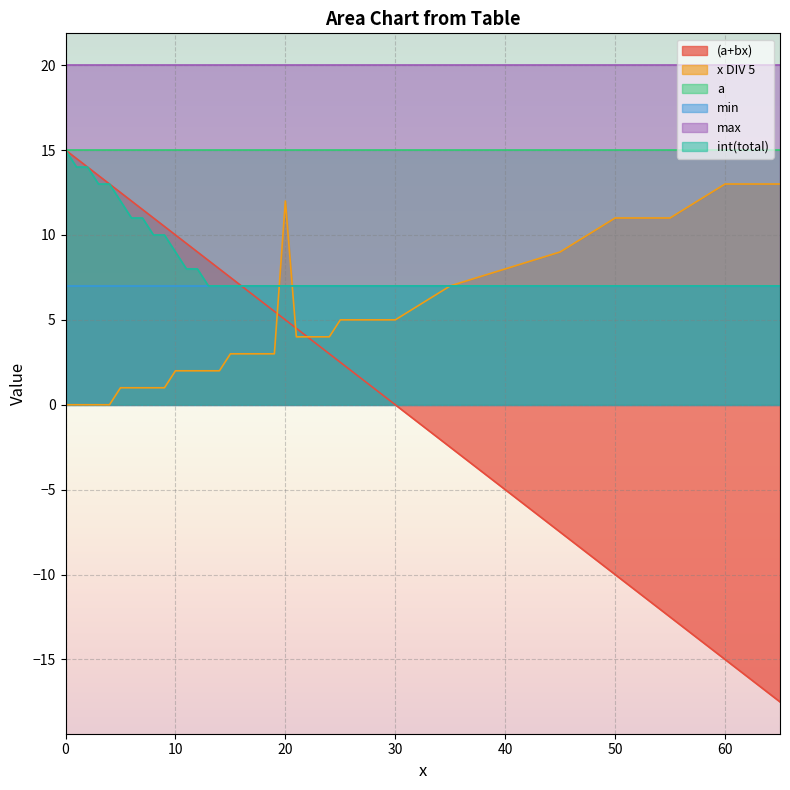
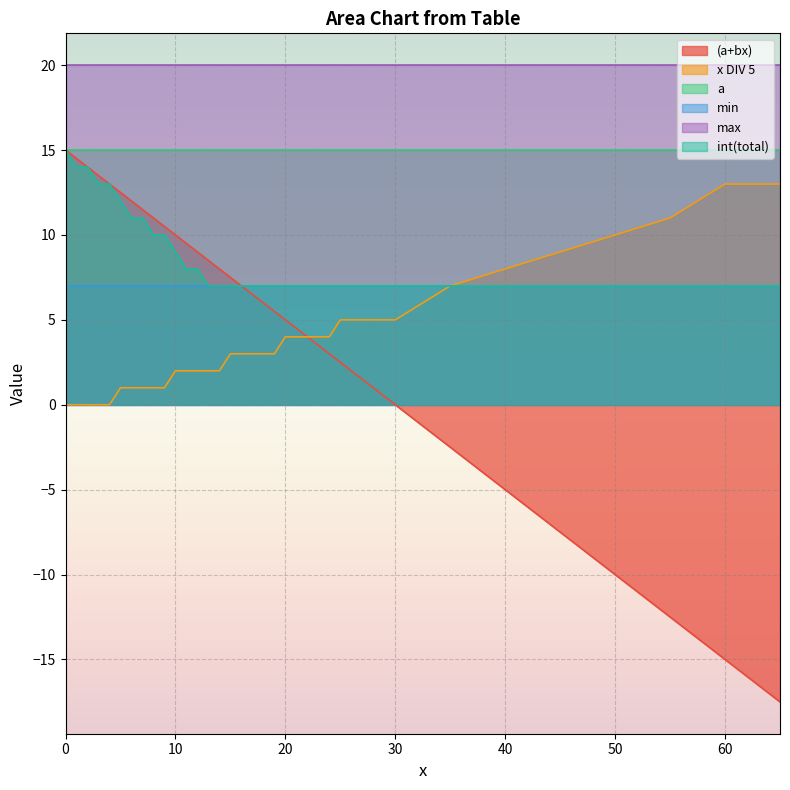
  {
    "x DIV 5": {
      "0": 0,
      "10": 2,
-     "20": 12,
+     "20": 4,
      "30": 5,
      "40": 8,
-     "50": 11,
+     "50": 10,
      "60": 13
    },
    "max": {
      "0": 20,
      "10": 20,
      "20": 20,
      "30": 20,
      "40": 20,
      "50": 20
    }
  }
